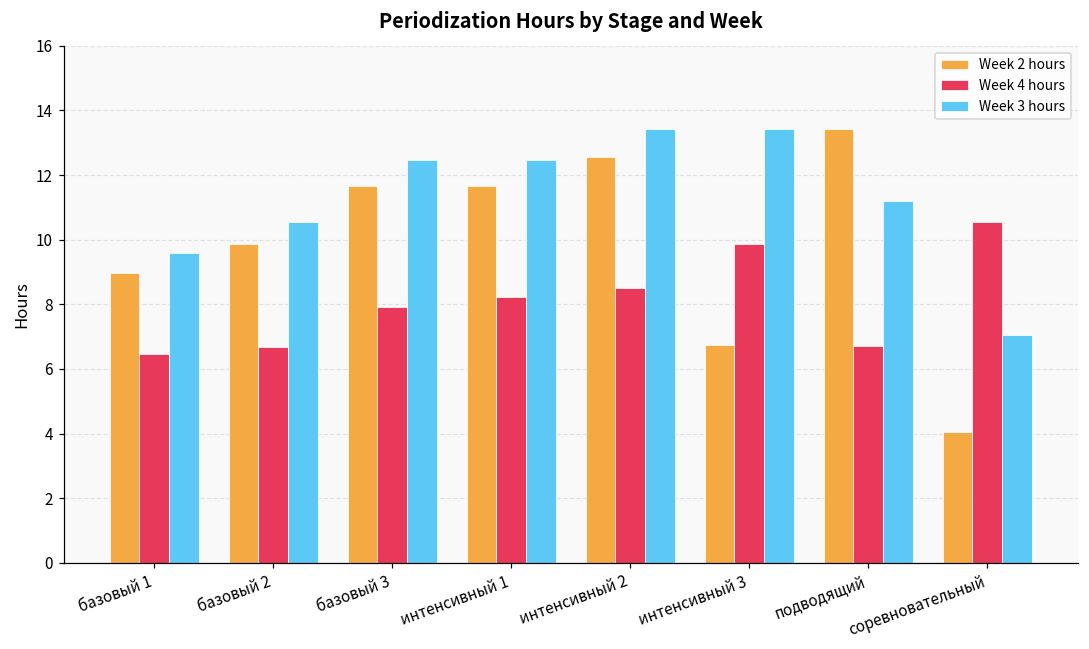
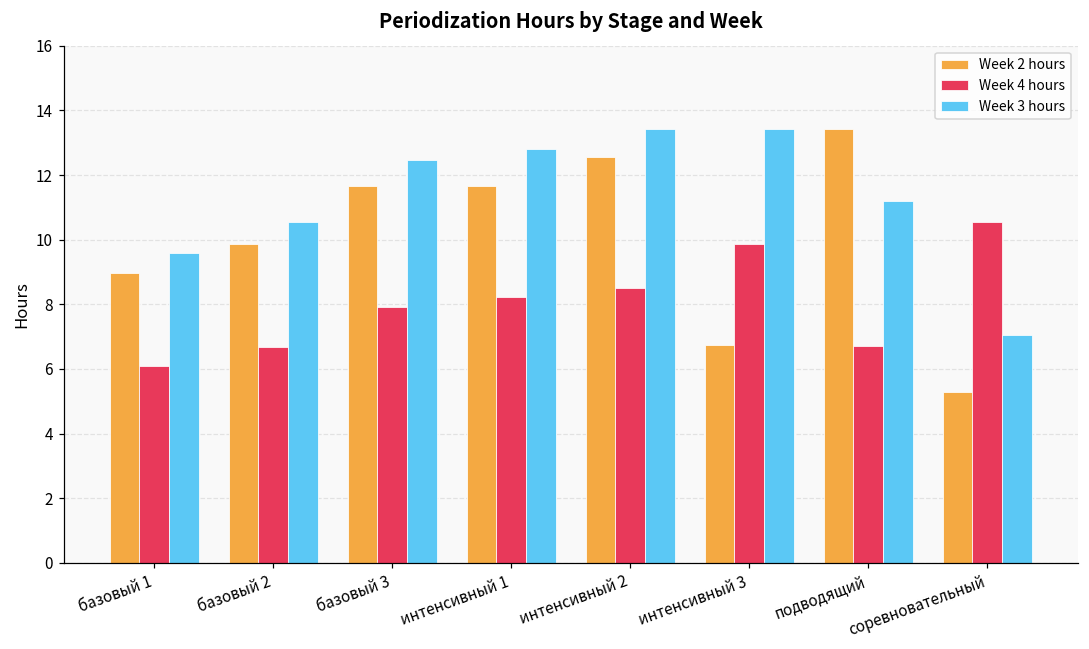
  {
    "Week 2 hours": {
      "базовый 1": 9.0,
      "базовый 2": 9.9,
      "базовый 3": 11.6,
      "интенсивный 1": 11.6,
      "интенсивный 2": 12.5,
      "интенсивный 3": 6.7,
      "подводящий": 13.4,
-     "соревновательный": 4.0
+     "соревновательный": 5.3
    },
    "Week 4 hours": {
-     "базовый 1": 6.5,
+     "базовый 1": 6.1,
      "базовый 2": 6.7,
      "базовый 3": 7.9,
      "интенсивный 1": 8.2,
      "интенсивный 2": 8.5,
      "интенсивный 3": 9.9,
      "подводящий": 6.7,
      "соревновательный": 10.6
    },
    "Week 3 hours": {
      "базовый 1": 9.6,
      "базовый 2": 10.6,
      "базовый 3": 12.5,
-     "интенсивный 1": 12.5,
+     "интенсивный 1": 12.8,
      "интенсивный 2": 13.4,
      "интенсивный 3": 13.4,
      "подводящий": 11.2,
      "соревновательный": 7.0
    }
  }
